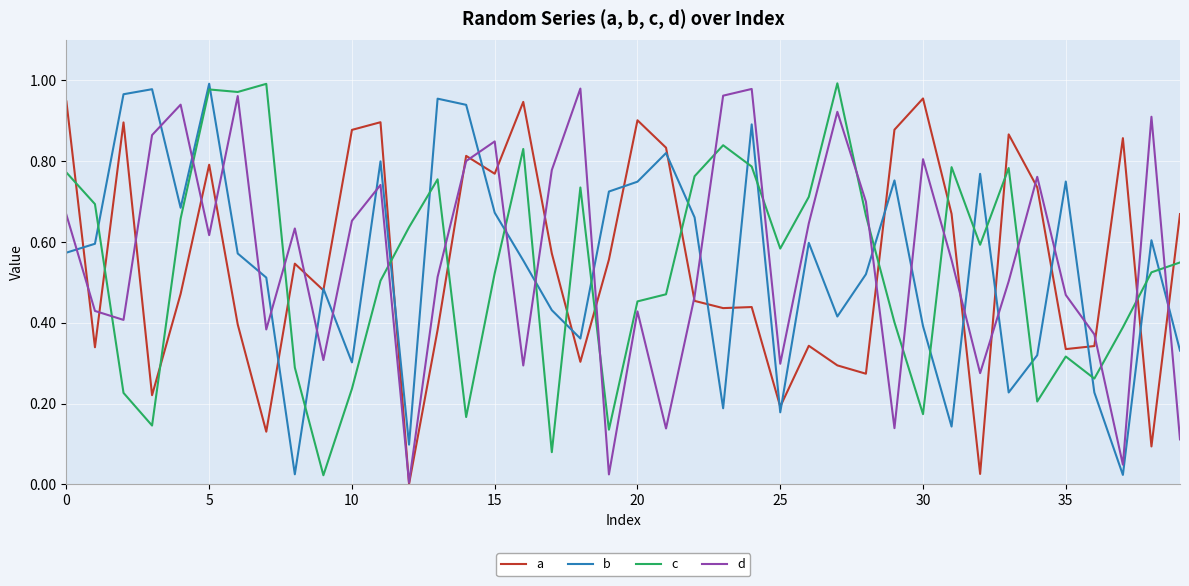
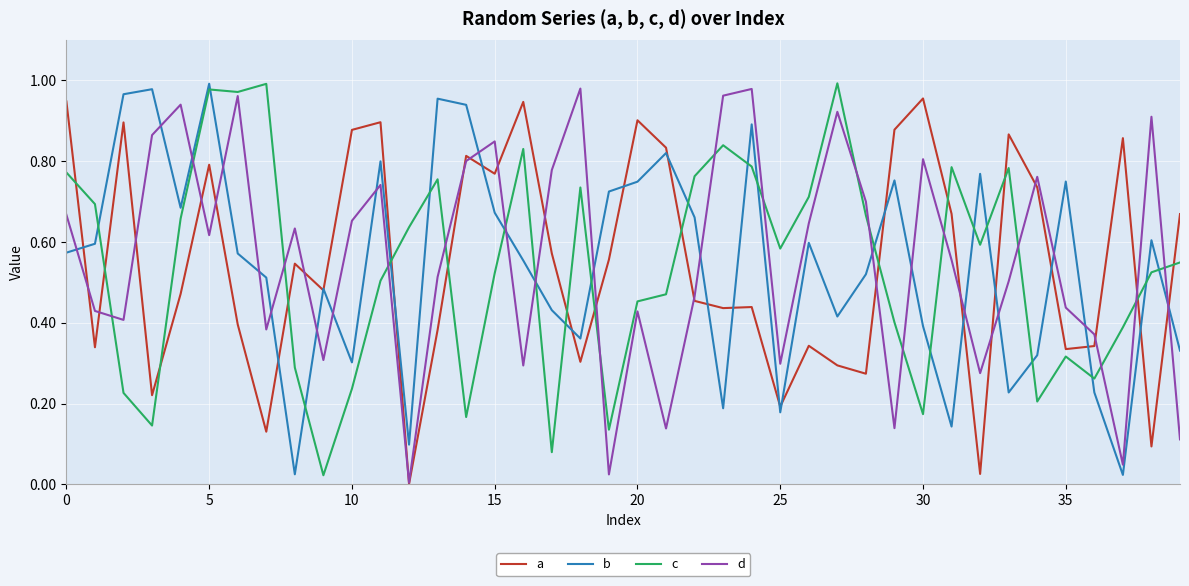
  {
    "a": {
      "0": 0.95,
      "5": 0.79,
      "10": 0.88,
      "15": 0.77,
      "20": 0.90,
      "25": 0.19,
      "30": 0.95,
      "35": 0.33
    },
    "b": {
      "0": 0.57,
      "5": 0.99,
      "10": 0.30,
      "15": 0.67,
      "20": 0.75,
      "25": 0.18,
      "30": 0.39,
      "35": 0.75
    },
    "c": {
      "0": 0.77,
      "5": 0.98,
      "10": 0.24,
      "15": 0.52,
      "20": 0.45,
      "25": 0.58,
      "30": 0.17,
      "35": 0.32
    },
    "d": {
      "0": 0.67,
      "5": 0.62,
      "10": 0.65,
      "15": 0.85,
      "20": 0.43,
      "25": 0.30,
      "30": 0.80,
-     "35": 0.47
+     "35": 0.44
    }
  }
